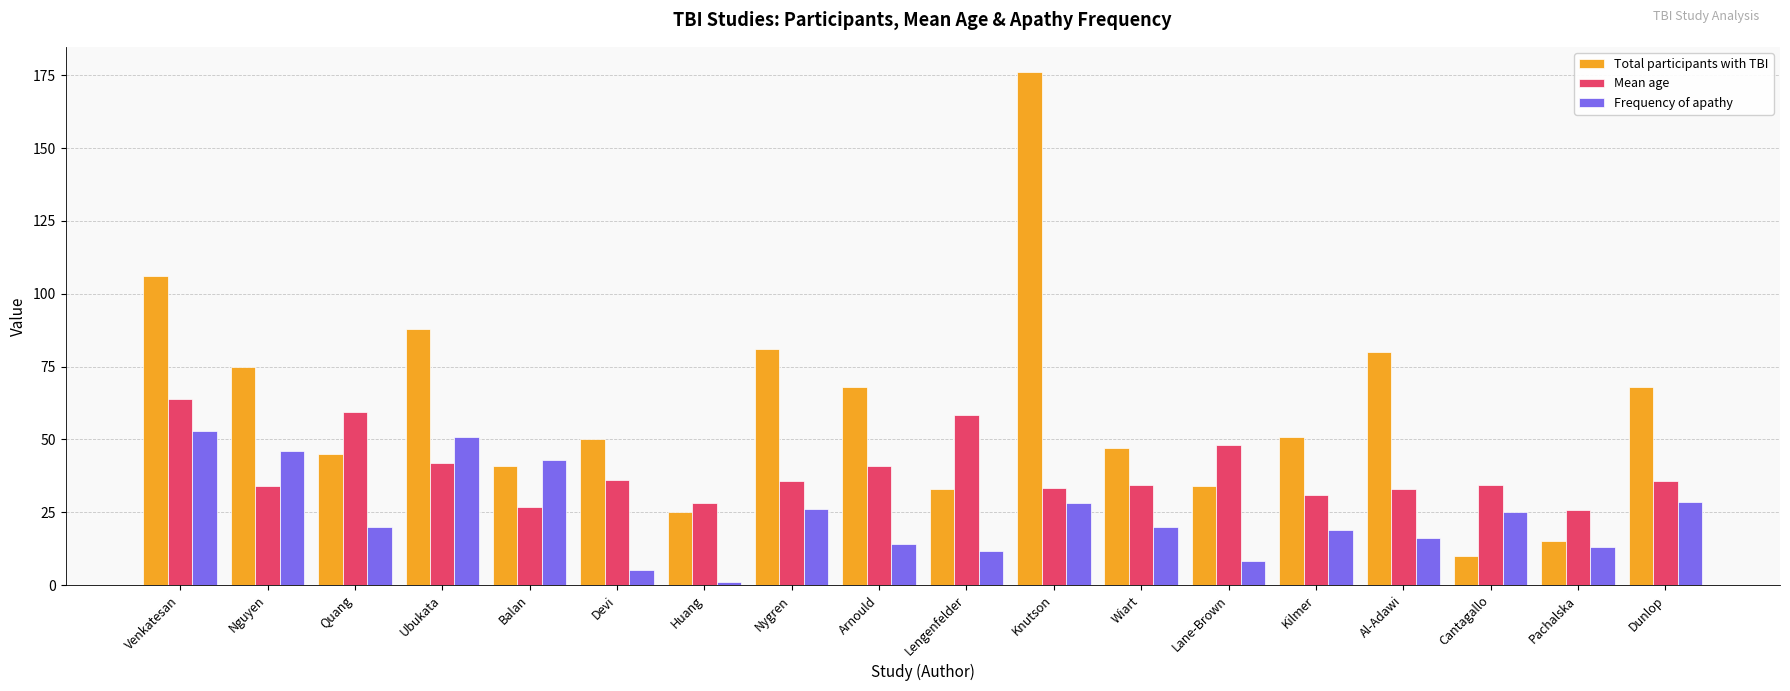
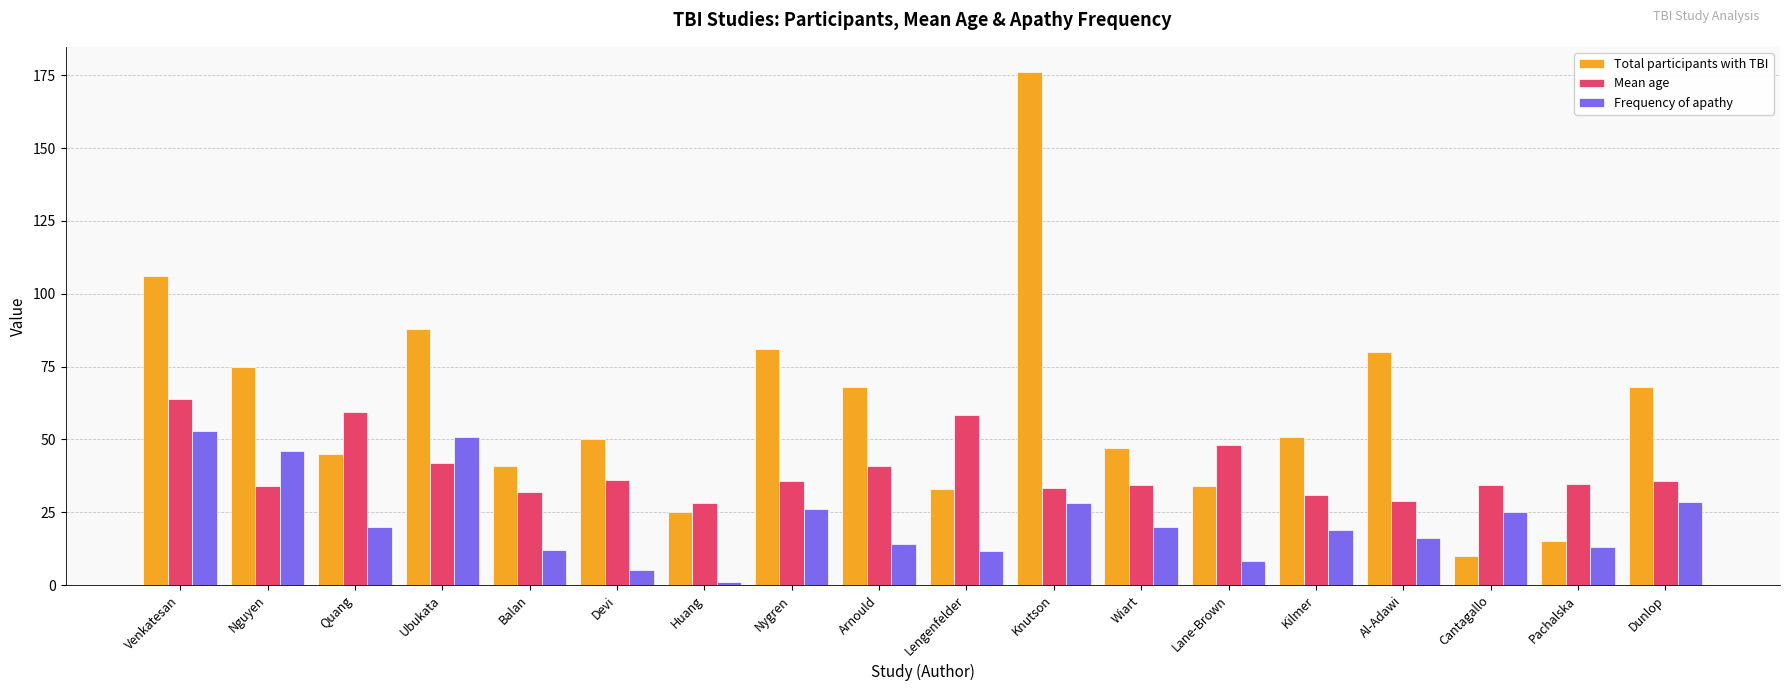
  {
    "Total participants with TBI": {
      "Venkatesan": 106,
      "Nguyen": 75,
      "Quang": 45,
      "Ubukata": 88,
      "Balan": 41,
      "Devi": 50,
      "Huang": 25,
      "Nygren": 81,
      "Arnould": 68,
      "Lengenfelder": 33,
      "Knutson": 176,
      "Wiart": 47,
      "Lane-Brown": 34,
      "Kilmer": 51,
      "Al-Adawi": 80,
      "Cantagallo": 10,
      "Pachalska": 15,
      "Dunlop": 68
    },
    "Mean age": {
      "Venkatesan": 64,
      "Nguyen": 34,
      "Quang": 59,
      "Ubukata": 42,
-     "Balan": 27,
+     "Balan": 32,
      "Devi": 36,
      "Huang": 28,
      "Nygren": 36,
      "Arnould": 41,
      "Lengenfelder": 58,
      "Knutson": 33,
      "Wiart": 34,
      "Lane-Brown": 48,
      "Kilmer": 31,
-     "Al-Adawi": 33,
+     "Al-Adawi": 29,
      "Cantagallo": 34,
-     "Pachalska": 26,
+     "Pachalska": 35,
      "Dunlop": 36
    },
    "Frequency of apathy": {
      "Venkatesan": 53,
      "Nguyen": 46,
      "Quang": 20,
      "Ubukata": 51,
-     "Balan": 43,
+     "Balan": 12,
      "Devi": 5,
      "Huang": 1,
      "Nygren": 26,
      "Arnould": 14,
      "Lengenfelder": 12,
      "Knutson": 28,
      "Wiart": 20,
      "Lane-Brown": 8,
      "Kilmer": 19,
      "Al-Adawi": 16,
      "Cantagallo": 25,
      "Pachalska": 13,
      "Dunlop": 29
    }
  }
